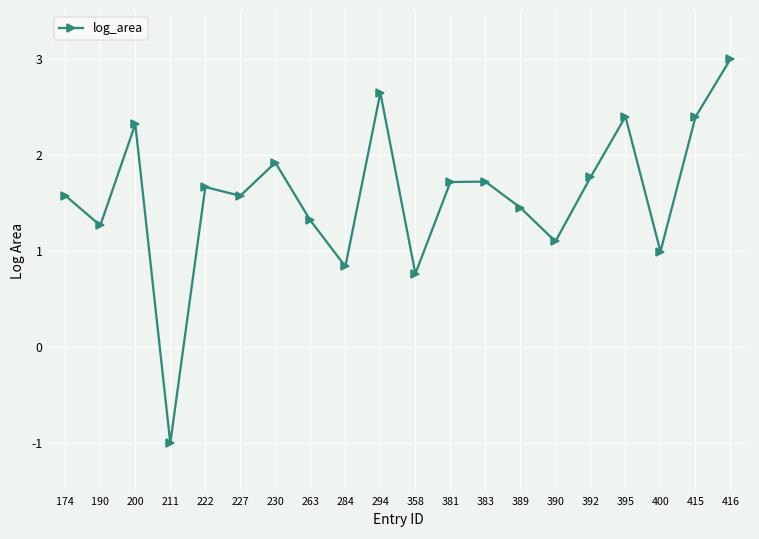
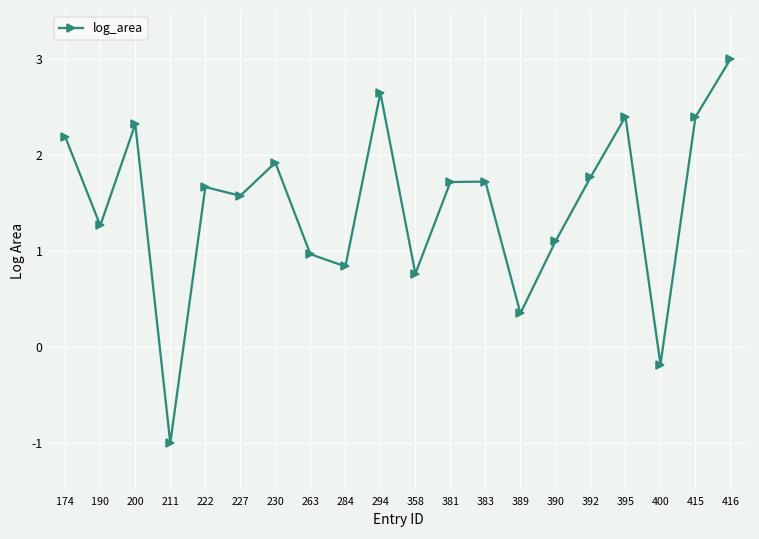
  {
-   "174": 1.6,
+   "174": 2.2,
    "190": 1.3,
    "200": 2.3,
    "211": -1.0,
    "222": 1.7,
    "227": 1.6,
    "230": 1.9,
-   "263": 1.3,
+   "263": 1.0,
    "284": 0.8,
    "294": 2.6,
    "358": 0.8,
    "381": 1.7,
    "383": 1.7,
-   "389": 1.5,
+   "389": 0.4,
    "390": 1.1,
    "392": 1.8,
    "395": 2.4,
-   "400": 1.0,
+   "400": -0.2,
    "415": 2.4,
    "416": 3.0
  }
